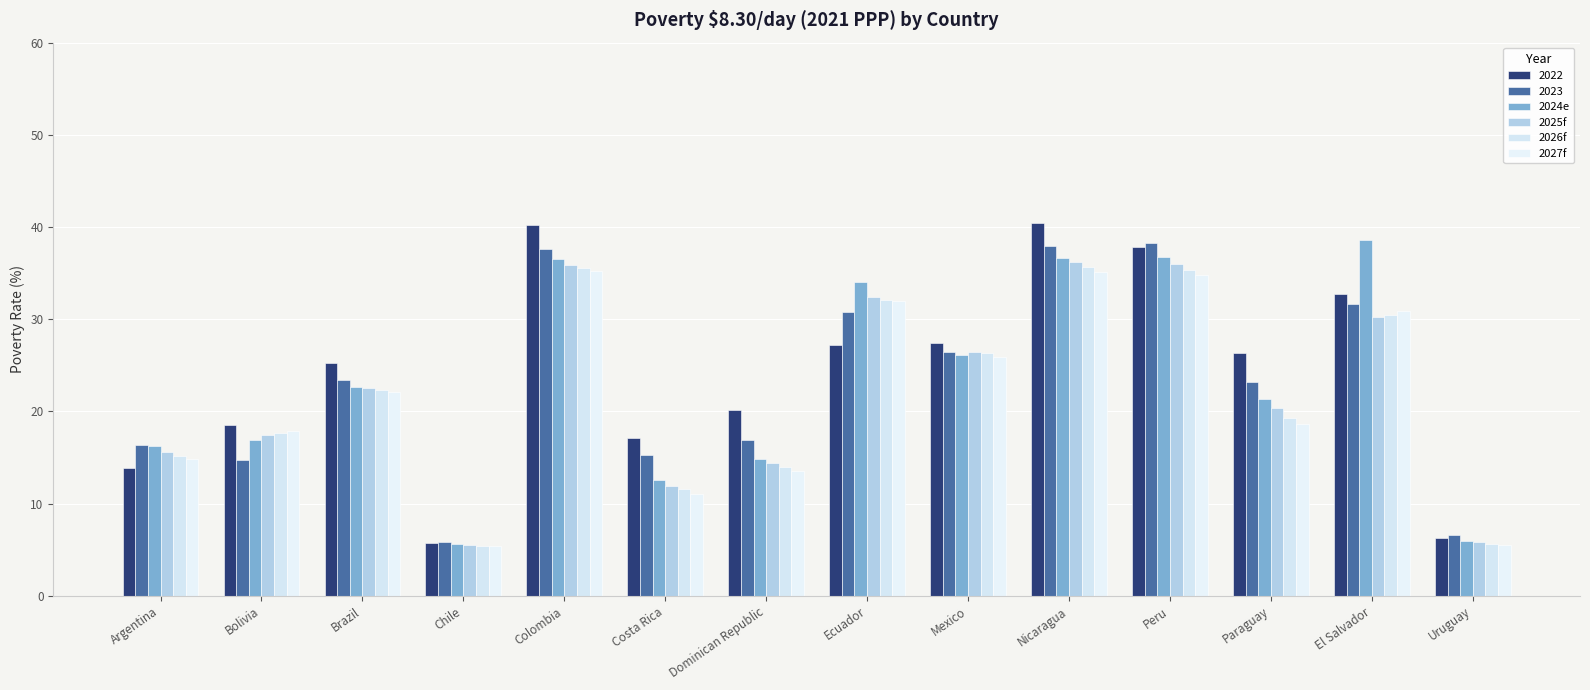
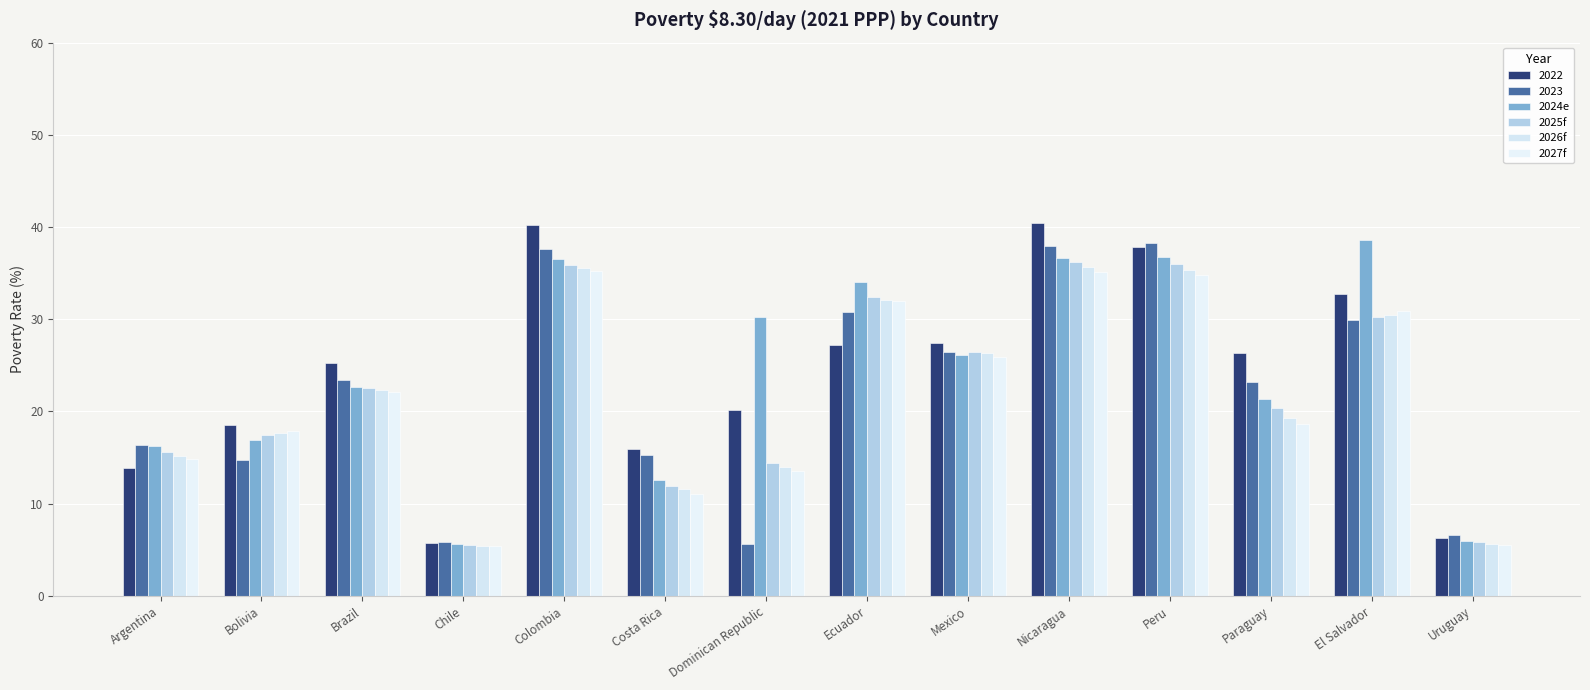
  {
    "2022": {
      "Argentina": 14,
      "Bolivia": 19,
      "Brazil": 25,
      "Chile": 6,
      "Colombia": 40,
-     "Costa Rica": 17,
+     "Costa Rica": 16,
      "Dominican Republic": 20,
      "Ecuador": 27,
      "Mexico": 27,
      "Nicaragua": 40,
      "Peru": 38,
      "Paraguay": 26,
      "El Salvador": 33,
      "Uruguay": 6
    },
    "2023": {
      "Argentina": 16,
      "Bolivia": 15,
      "Brazil": 23,
      "Chile": 6,
      "Colombia": 38,
      "Costa Rica": 15,
-     "Dominican Republic": 17,
+     "Dominican Republic": 6,
      "Ecuador": 31,
      "Mexico": 26,
      "Nicaragua": 38,
      "Peru": 38,
      "Paraguay": 23,
-     "El Salvador": 32,
+     "El Salvador": 30,
      "Uruguay": 7
    },
    "2024e": {
      "Argentina": 16,
      "Bolivia": 17,
      "Brazil": 23,
      "Chile": 6,
      "Colombia": 37,
      "Costa Rica": 13,
-     "Dominican Republic": 15,
+     "Dominican Republic": 30,
      "Ecuador": 34,
      "Mexico": 26,
      "Nicaragua": 37,
      "Peru": 37,
      "Paraguay": 21,
      "El Salvador": 39,
      "Uruguay": 6
    }
  }
